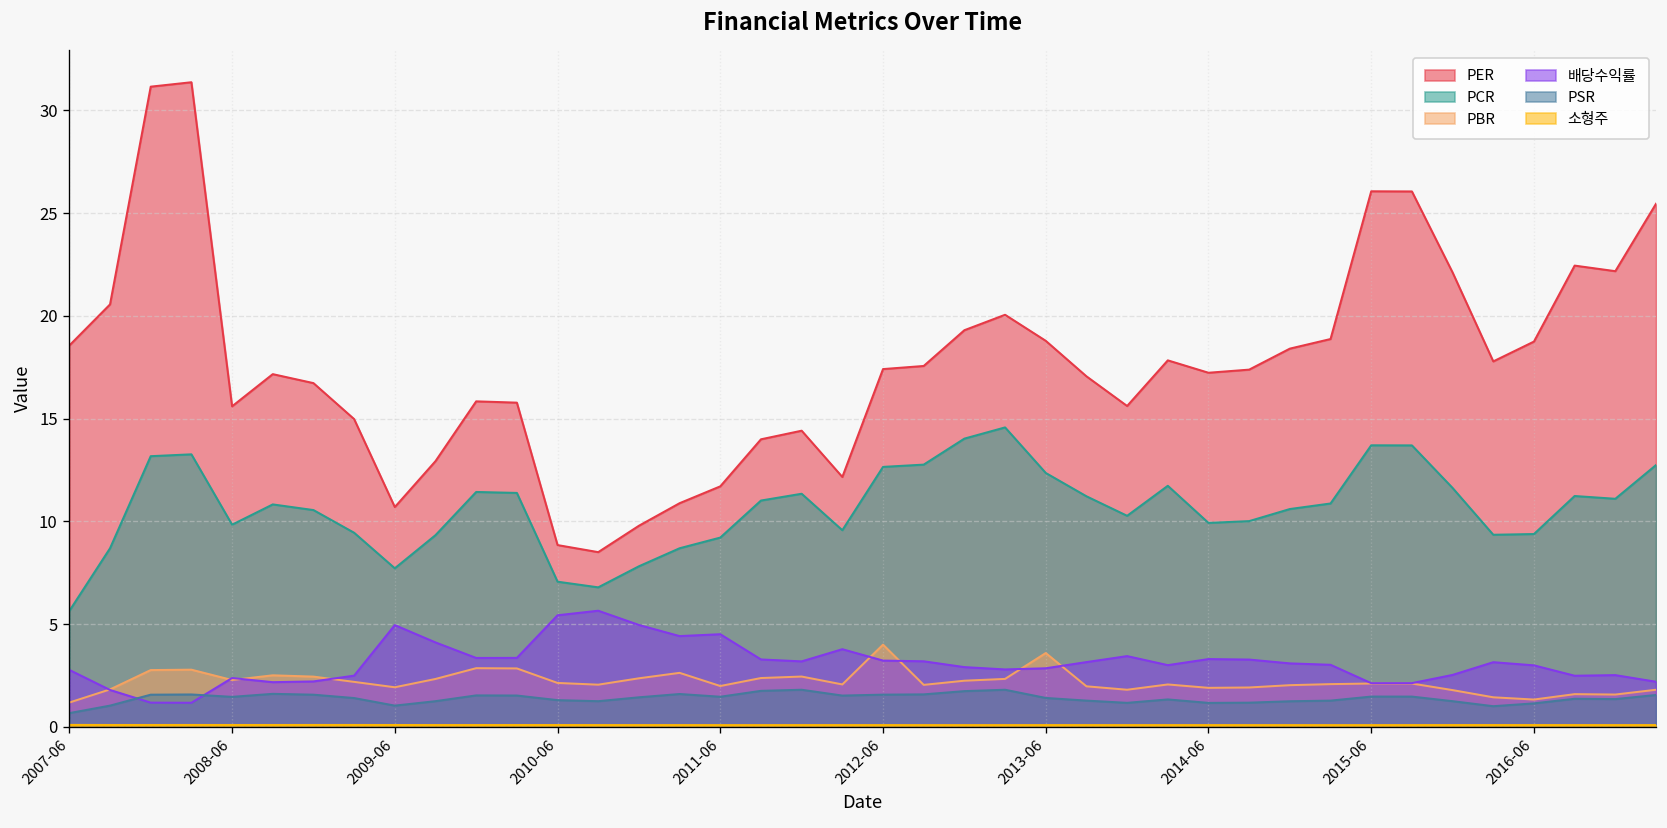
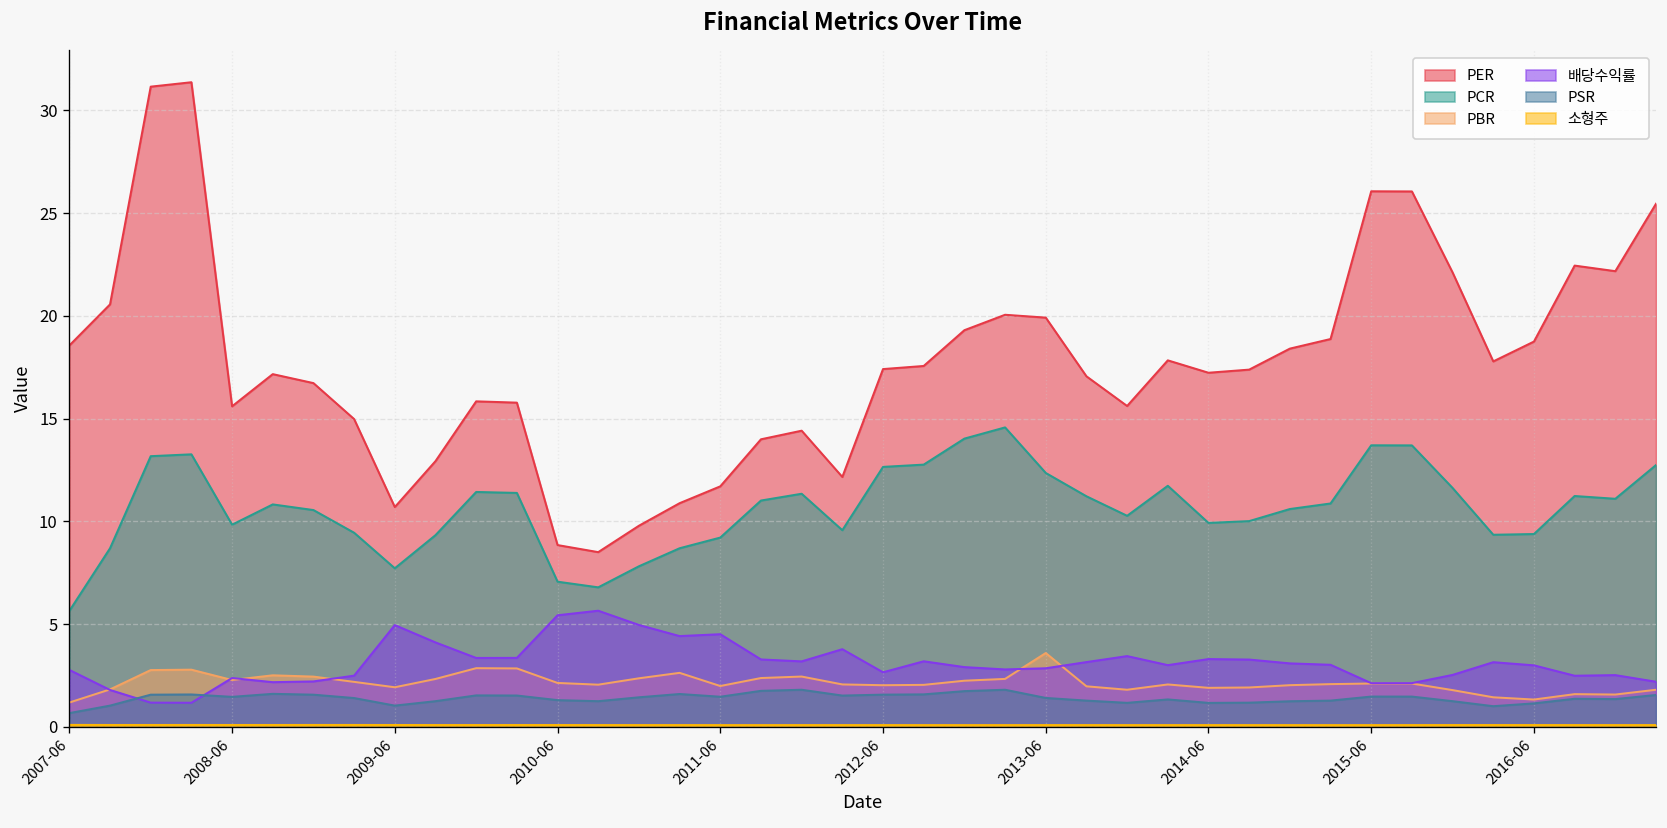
  {
    "PER": {
      "2007-06": 18.6,
      "2008-06": 15.6,
      "2009-06": 10.7,
      "2010-06": 8.8,
      "2011-06": 11.7,
      "2012-06": 17.4,
-     "2013-06": 18.8,
+     "2013-06": 19.9,
      "2014-06": 17.2,
      "2015-06": 26.1,
      "2016-06": 18.7
    },
    "PBR": {
      "2007-06": 1.2,
      "2009-06": 1.9,
      "2010-06": 2.1,
      "2011-06": 2.0,
-     "2012-06": 4.0,
+     "2012-06": 2.0,
      "2013-06": 3.6,
      "2014-06": 1.9,
      "2016-06": 1.3
    },
    "배당수익률": {
      "2007-06": 2.8,
      "2009-06": 5.0,
      "2010-06": 5.4,
      "2011-06": 4.5,
-     "2012-06": 3.2,
+     "2012-06": 2.7,
      "2013-06": 2.9,
      "2014-06": 3.3,
      "2016-06": 3.0
    },
    "소형주": {
      "2007-06": 0.1,
      "2008-06": 0.1,
      "2009-06": 0.1,
      "2010-06": 0.1,
      "2011-06": 0.1,
      "2012-06": 0.1,
      "2013-06": 0.1,
      "2014-06": 0.1,
      "2015-06": 0.1,
      "2016-06": 0.1
    }
  }
